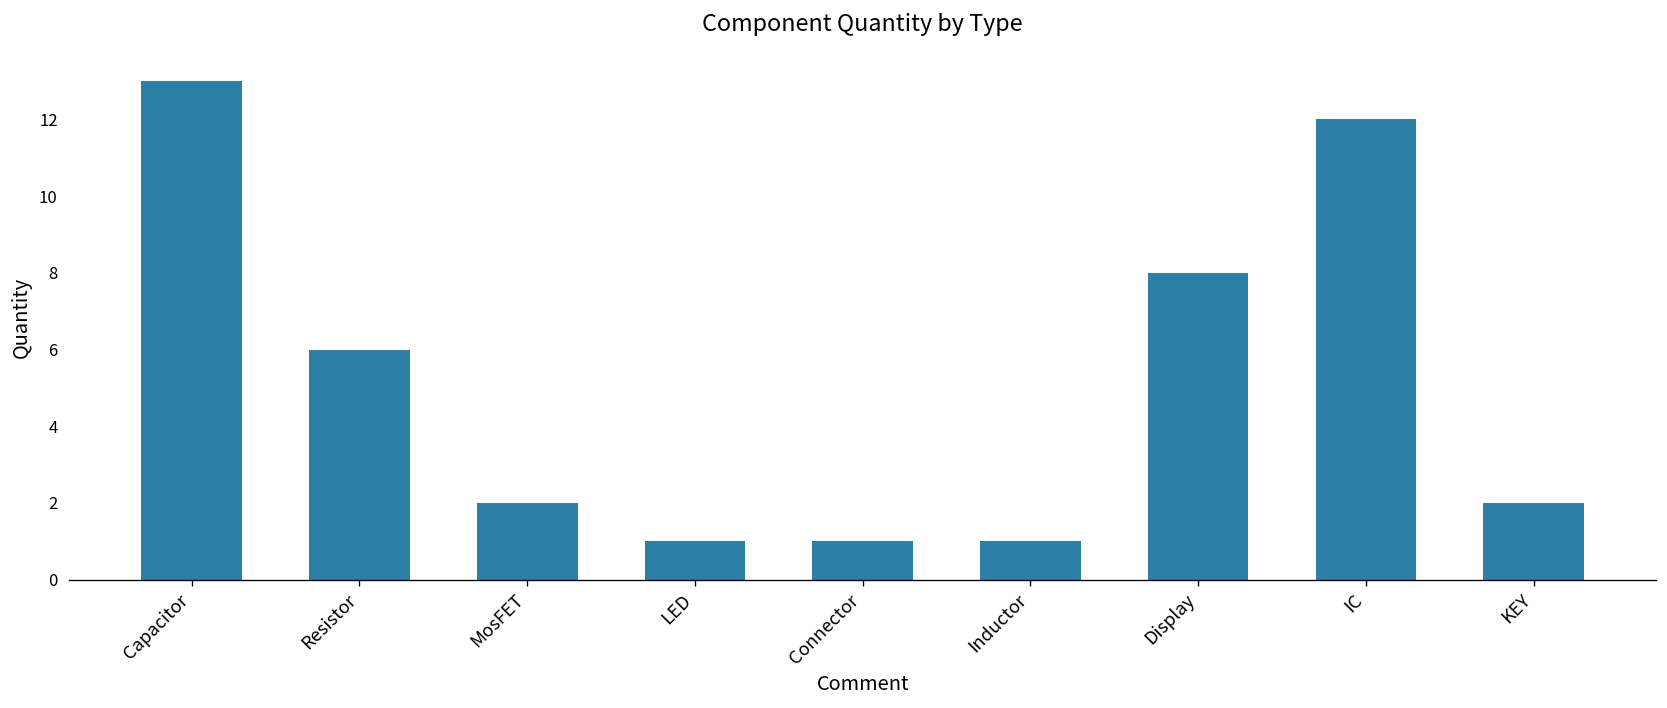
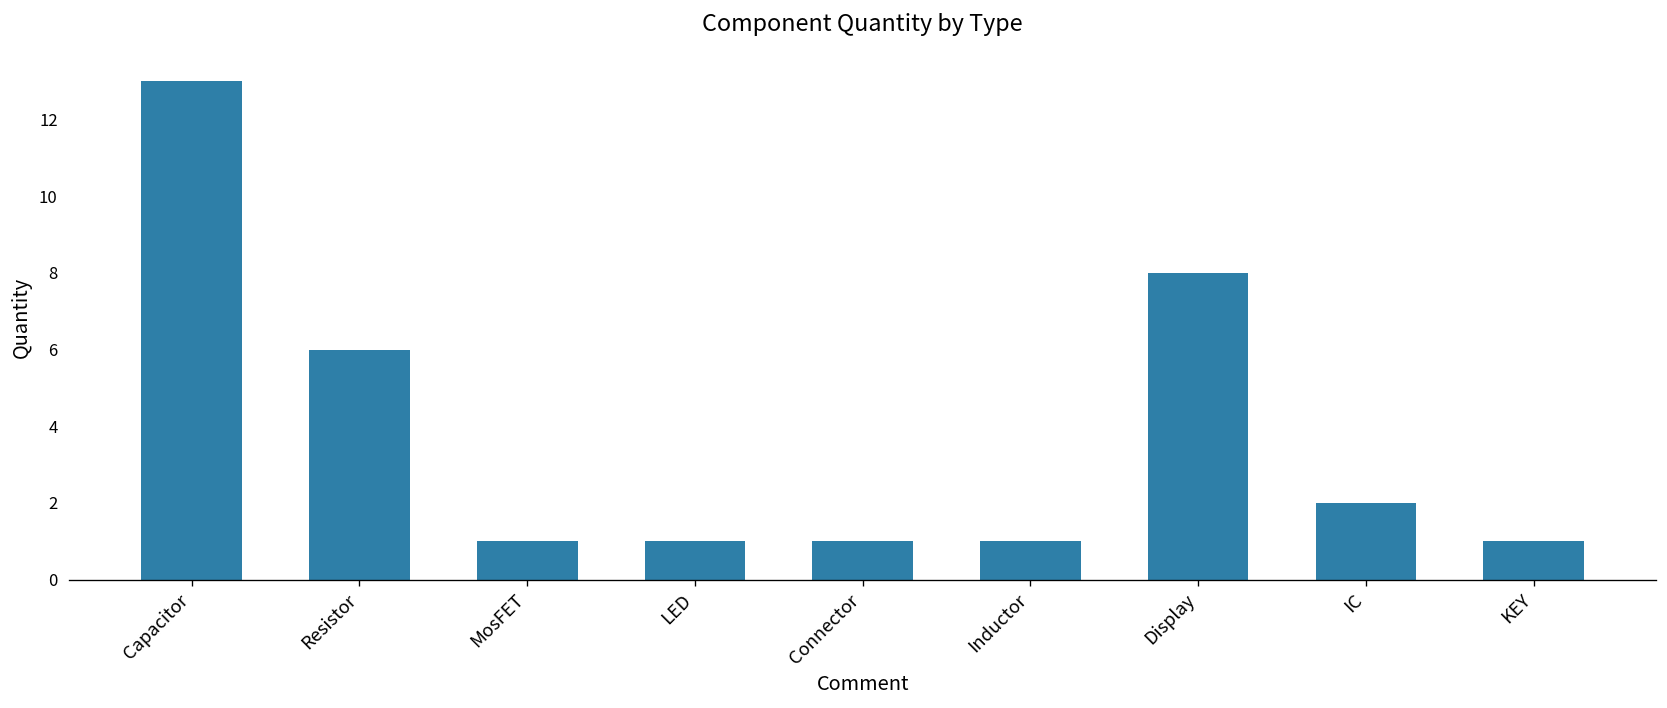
  {
    "Capacitor": 13,
    "Resistor": 6,
-   "MosFET": 2,
+   "MosFET": 1,
    "LED": 1,
    "Connector": 1,
    "Inductor": 1,
    "Display": 8,
-   "IC": 12,
-   "KEY": 2
+   "IC": 2,
+   "KEY": 1
  }
